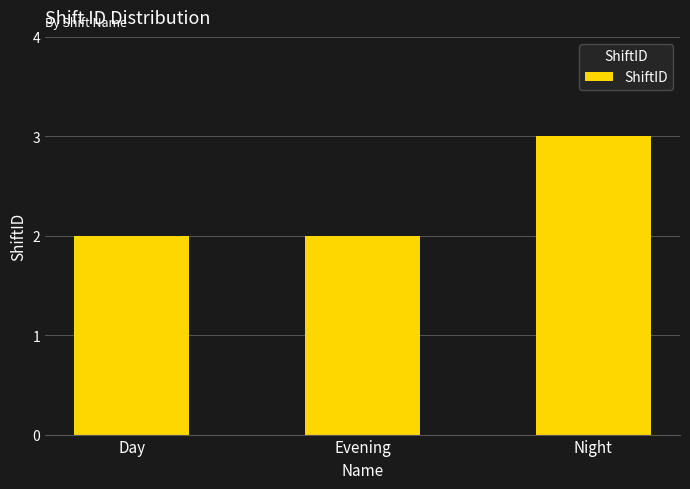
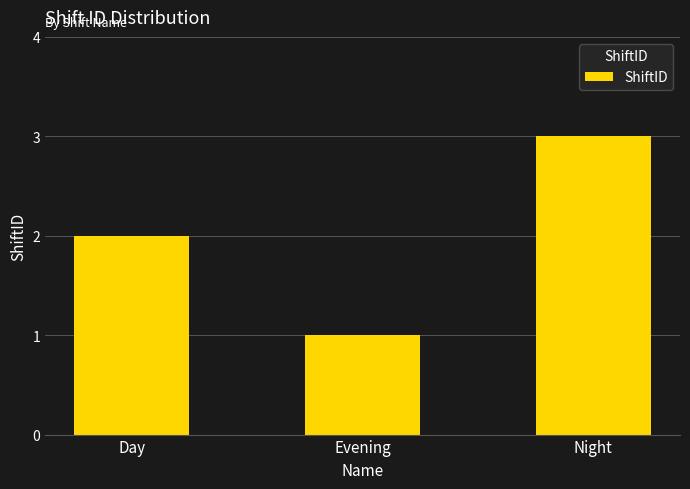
  {
    "Day": 2,
-   "Evening": 2,
+   "Evening": 1,
    "Night": 3
  }
